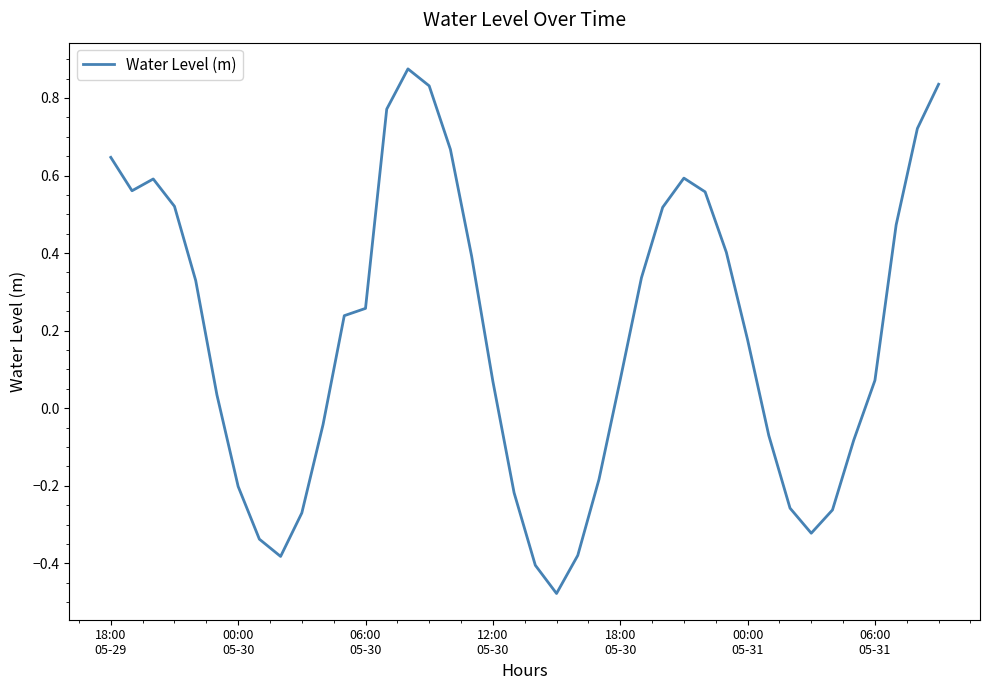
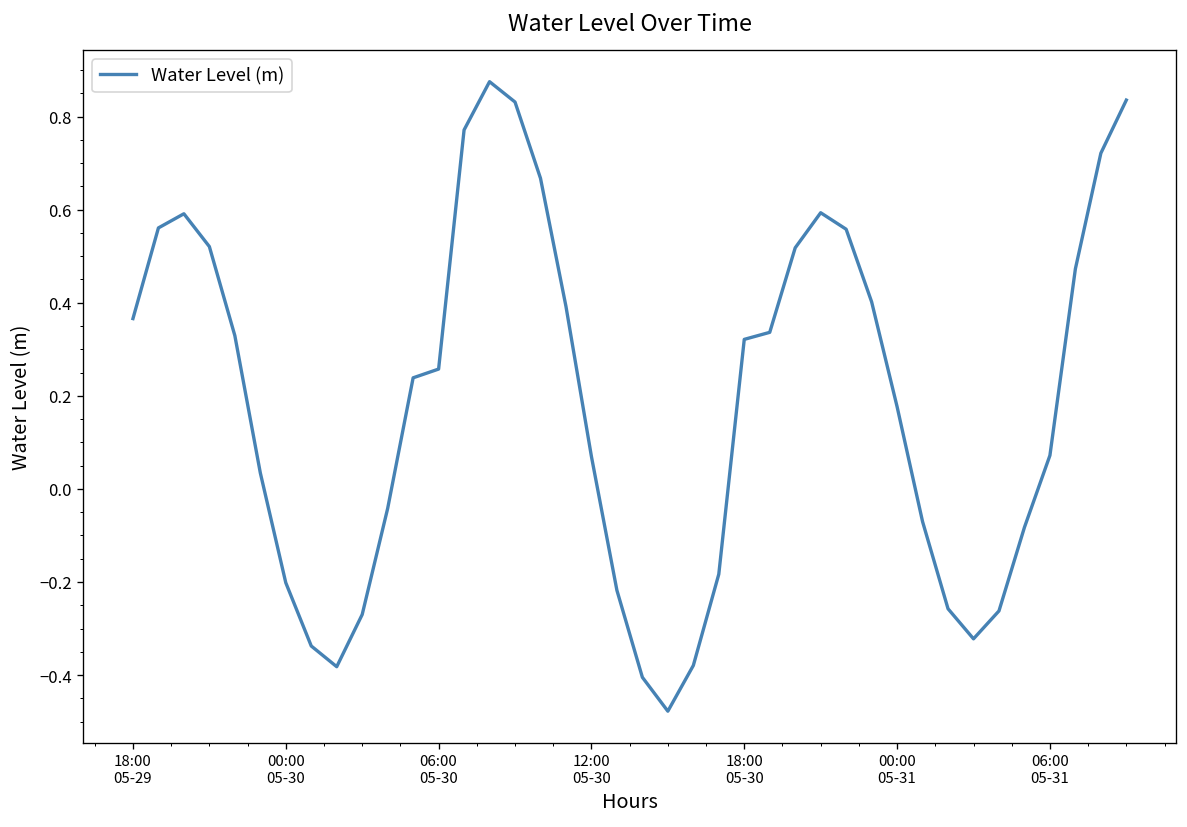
  {
-   "18:00 05-29": 0.65,
+   "18:00 05-29": 0.37,
    "00:00 05-30": -0.20,
    "06:00 05-30": 0.26,
    "12:00 05-30": 0.07,
-   "18:00 05-30": 0.07,
+   "18:00 05-30": 0.32,
    "00:00 05-31": 0.18,
    "06:00 05-31": 0.07
  }
